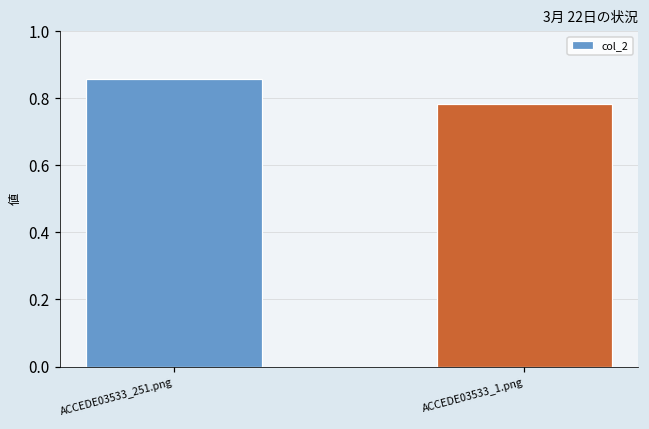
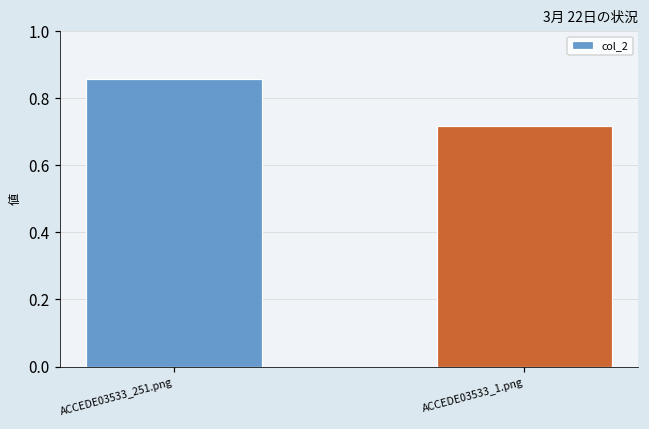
  {
    "ACCEDE03533_251.png": 0.86,
-   "ACCEDE03533_1.png": 0.78
+   "ACCEDE03533_1.png": 0.72
  }
